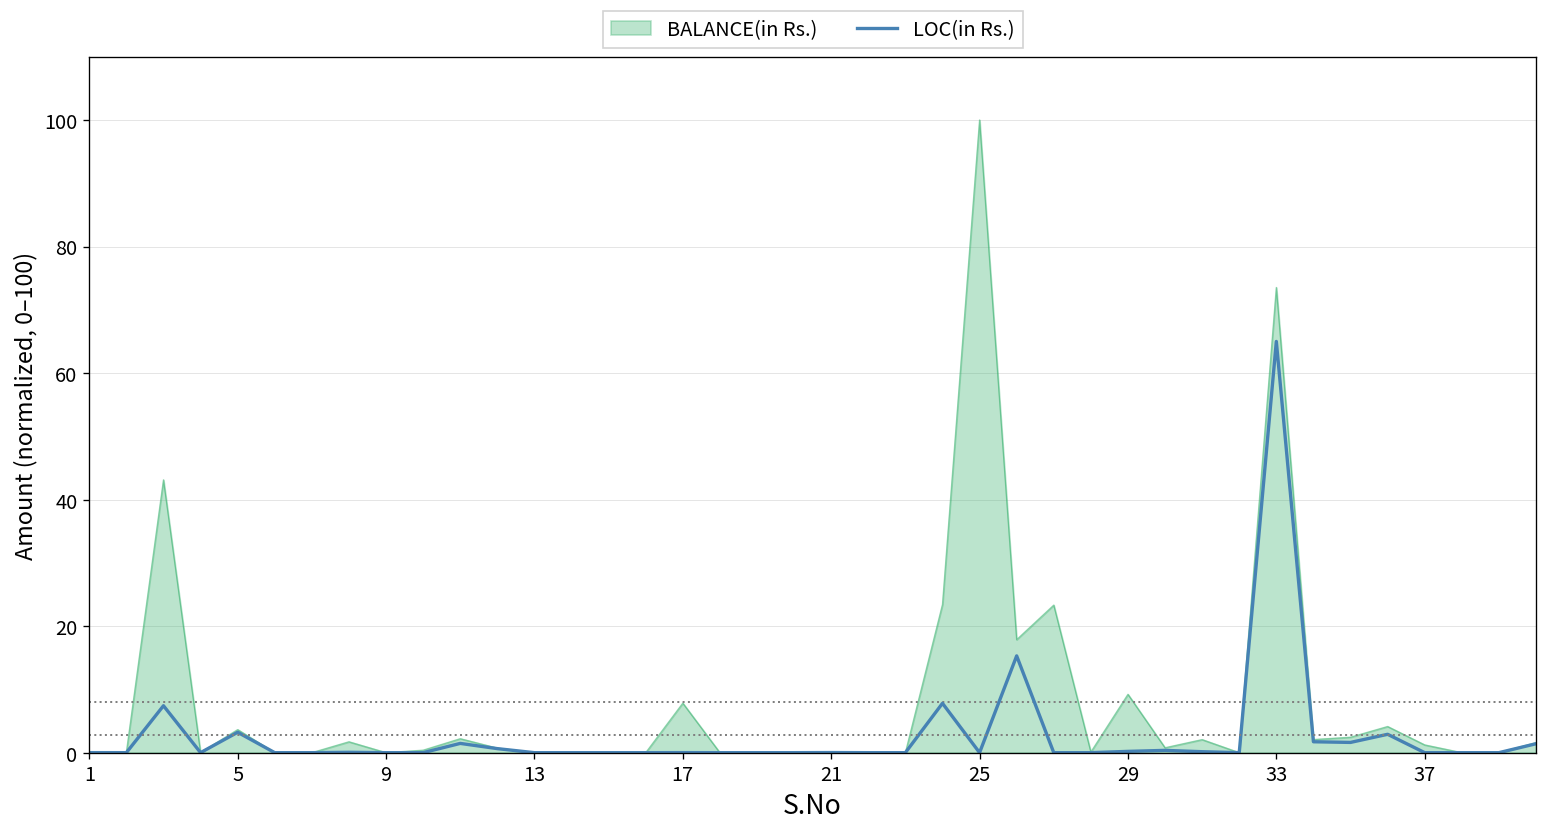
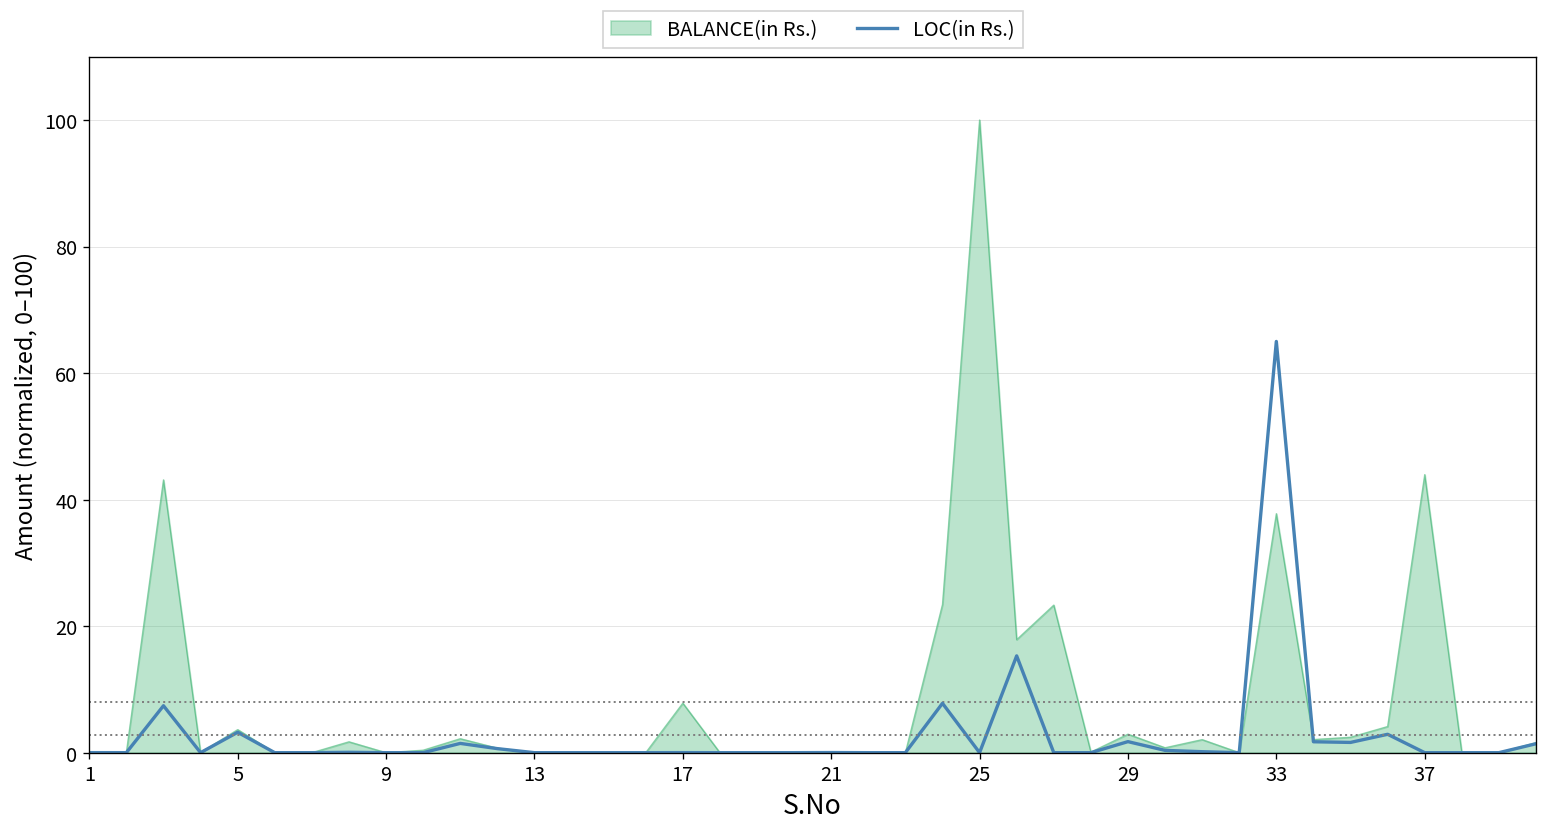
  {
    "BALANCE(in Rs.)": {
      "17": 8,
      "25": 100,
-     "29": 9,
-     "33": 74,
-     "37": 1
+     "29": 3,
+     "33": 38,
+     "37": 44
    },
    "LOC(in Rs.)": {
      "17": 0,
      "25": 0,
-     "29": 0,
+     "29": 2,
      "33": 65,
      "37": 0
    }
  }
